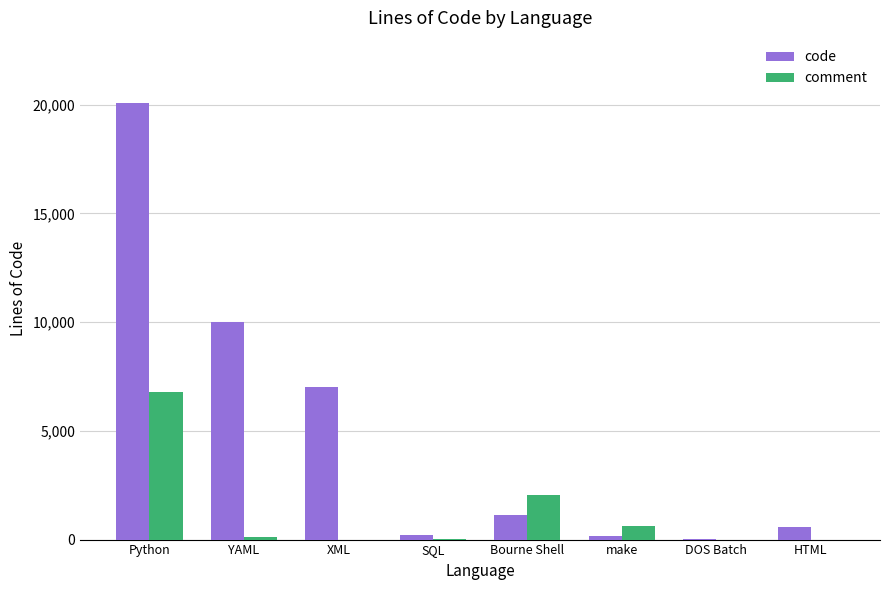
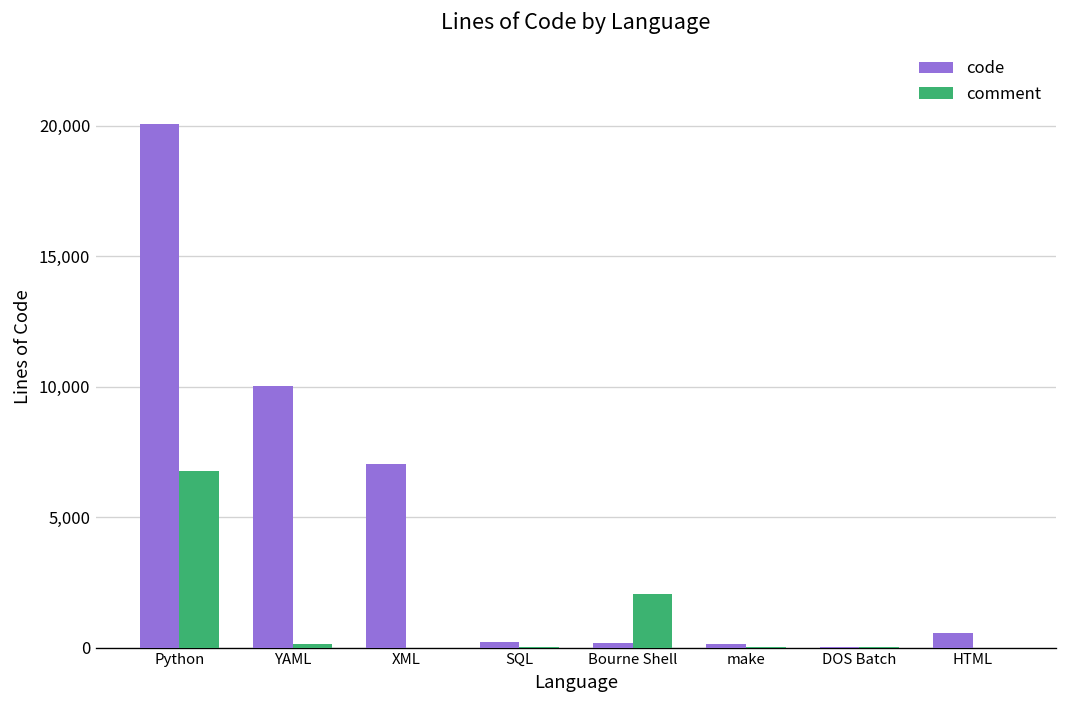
  {
    "code": {
      "Python": "20,100",
      "YAML": "10,000",
      "XML": "7,000",
      "SQL": "200",
-     "Bourne Shell": "1,100",
+     "Bourne Shell": "200",
      "make": "100",
      "HTML": "600"
    },
    "comment": {
      "Python": "6,800",
      "YAML": "100",
      "XML": "0",
      "Bourne Shell": "2,000",
-     "make": "600",
+     "make": "0",
      "HTML": "0"
    }
  }
